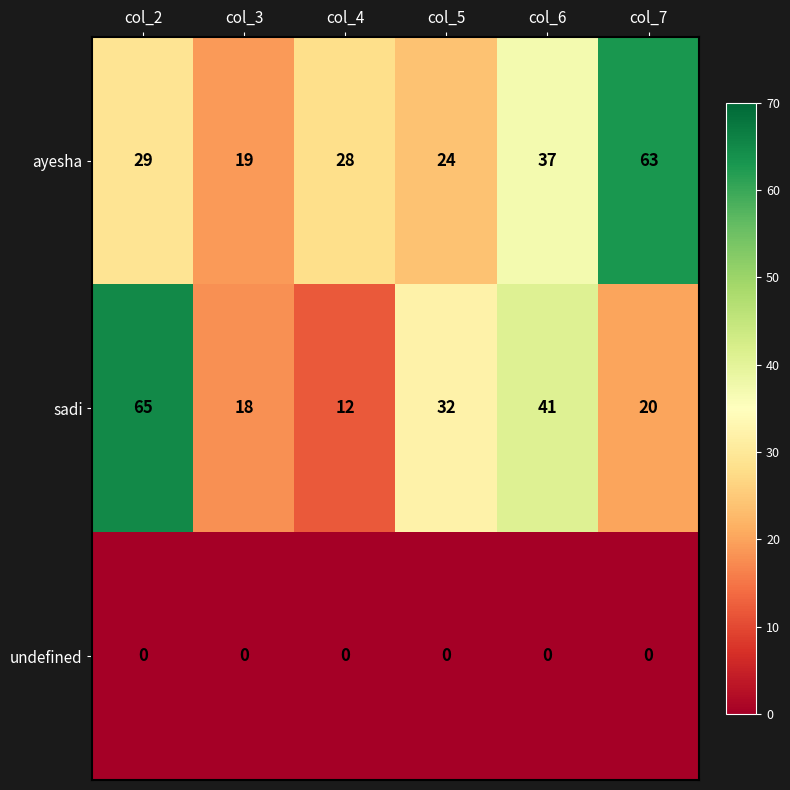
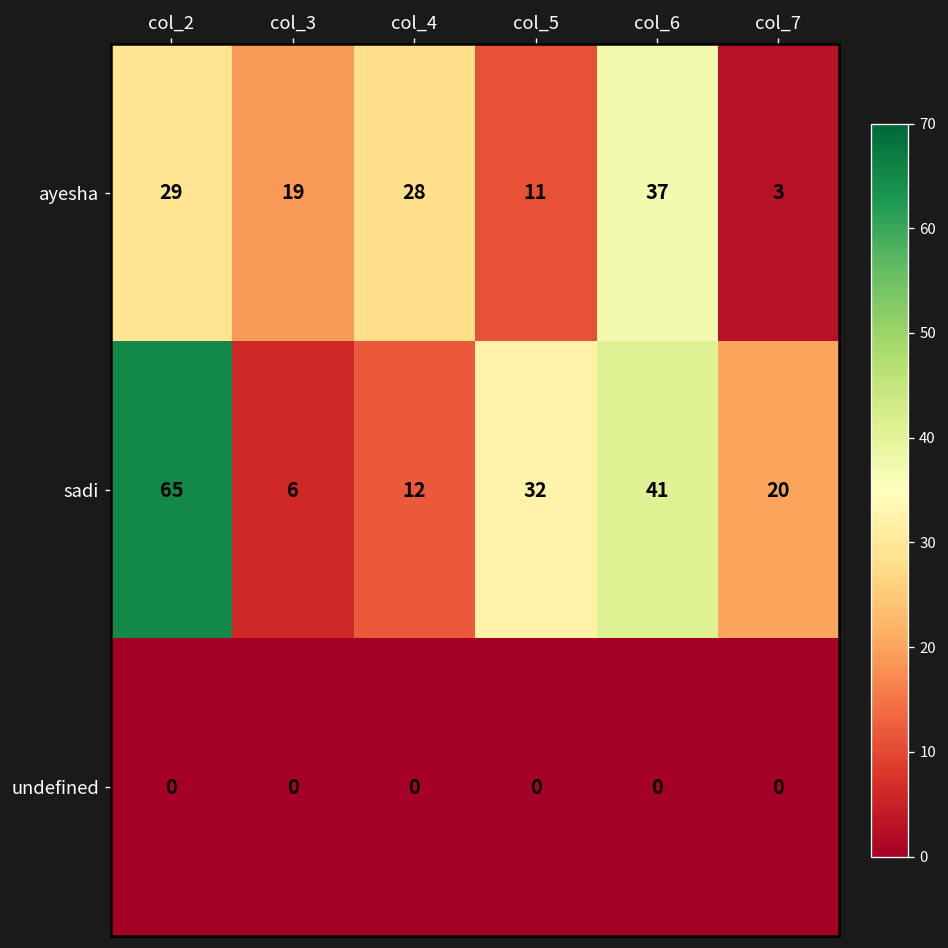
  {
    "ayesha": {
      "col_2": 29,
      "col_3": 19,
      "col_4": 28,
-     "col_5": 24,
+     "col_5": 11,
      "col_6": 37,
-     "col_7": 63
+     "col_7": 3
    },
    "sadi": {
      "col_2": 65,
-     "col_3": 18,
+     "col_3": 6,
      "col_4": 12,
      "col_5": 32,
      "col_6": 41,
      "col_7": 20
    },
    "undefined": {
      "col_2": 0,
      "col_3": 0,
      "col_4": 0,
      "col_5": 0,
      "col_6": 0,
      "col_7": 0
    }
  }
